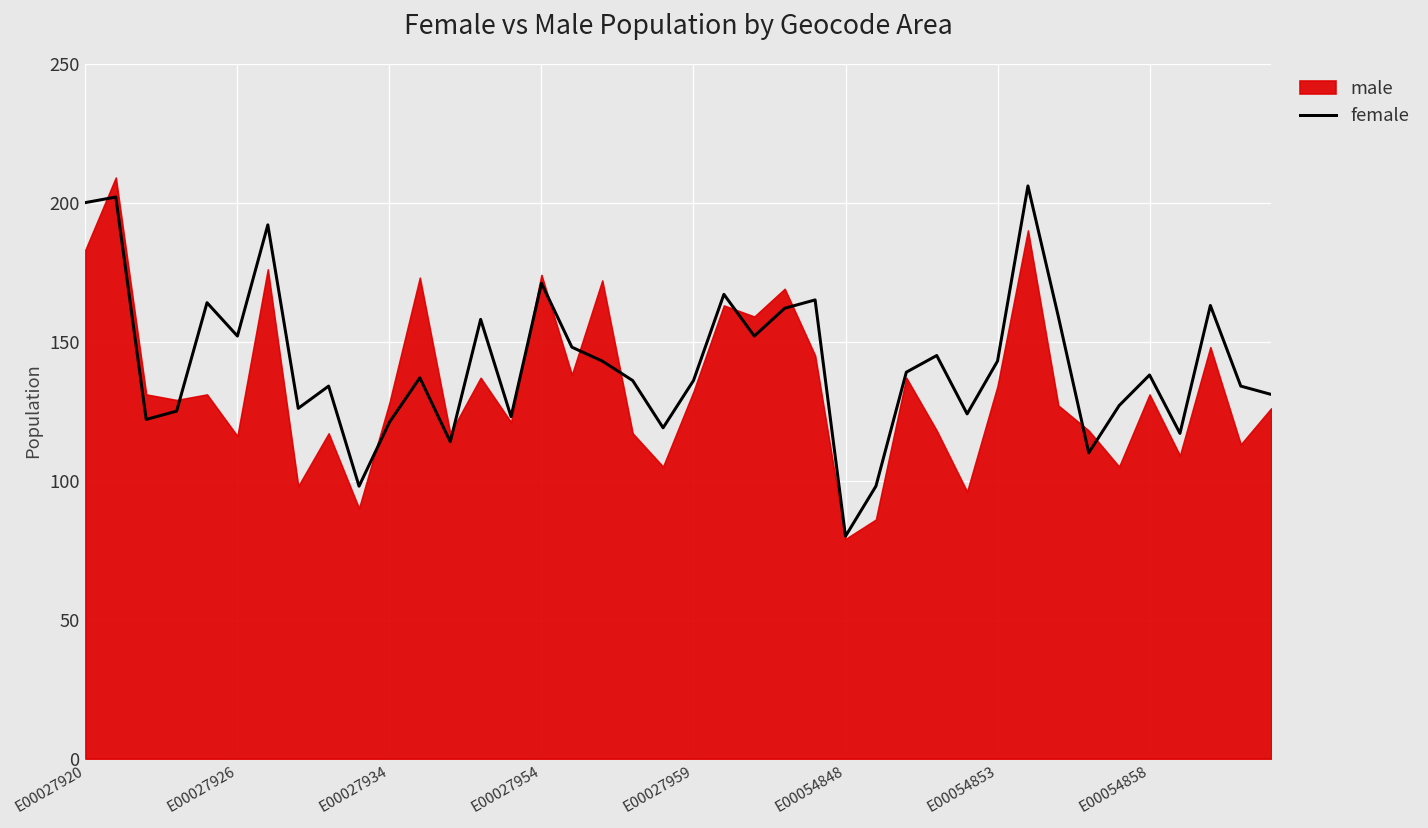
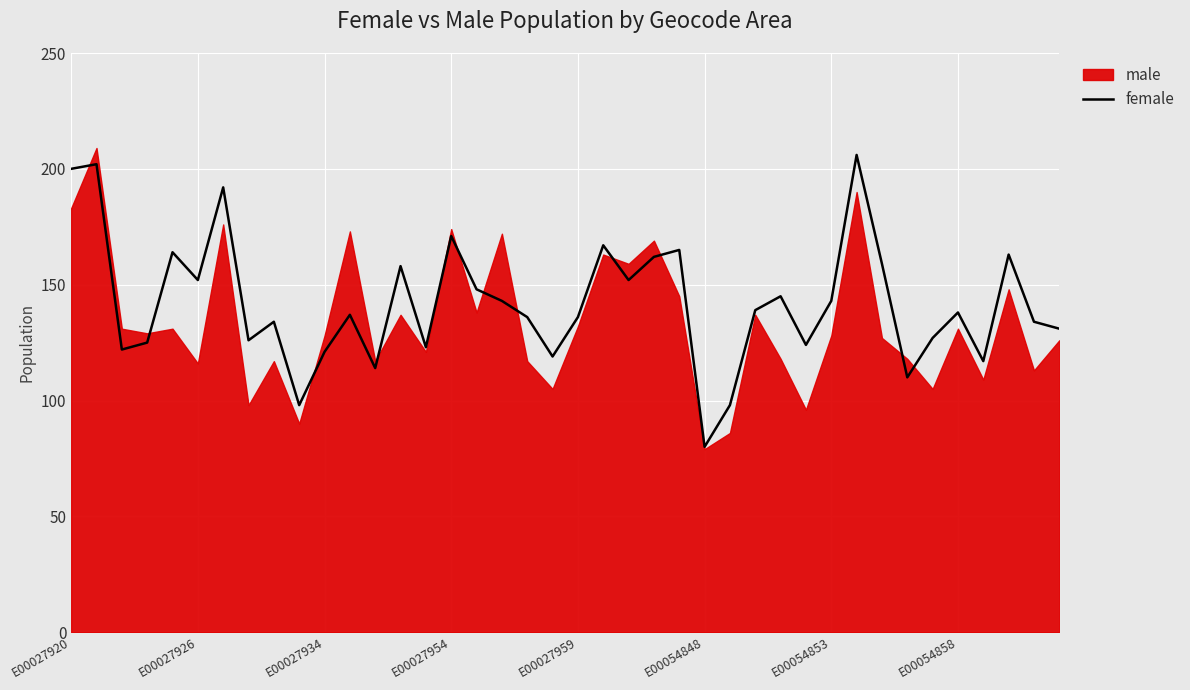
  {
    "female": {
      "E00027920": 200,
      "E00027926": 152,
      "E00027934": 121,
      "E00027954": 171,
      "E00027959": 136,
      "E00054853": 143,
      "E00054858": 138
    },
    "male": {
      "E00027920": 183,
      "E00027926": 116,
      "E00027934": 128,
      "E00027954": 174,
      "E00027959": 132,
-     "E00054853": 134,
+     "E00054853": 128,
      "E00054858": 131
    }
  }
